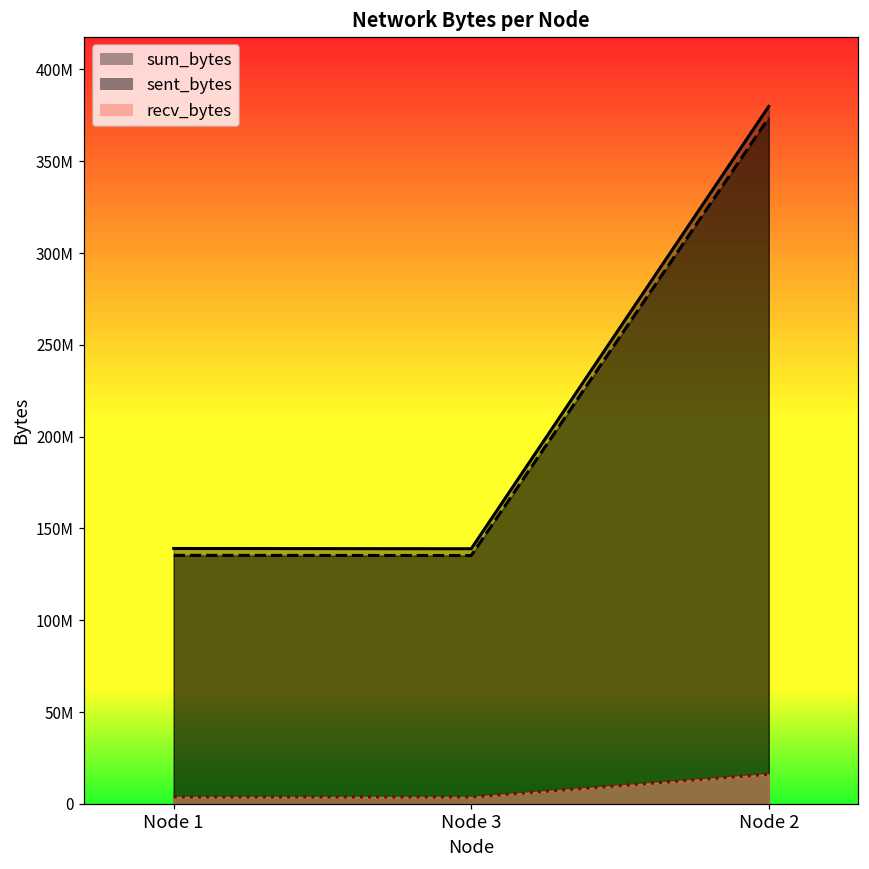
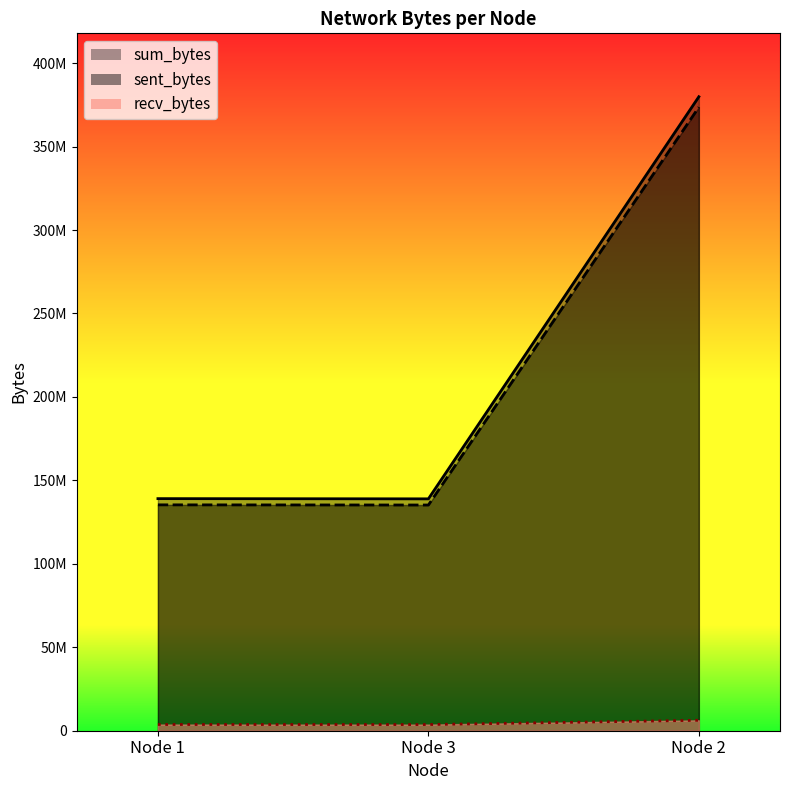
  {
    "recv_bytes": {
      "Node 1": 4000000,
      "Node 3": 4000000,
-     "Node 2": 16000000
+     "Node 2": 6000000
    }
  }
